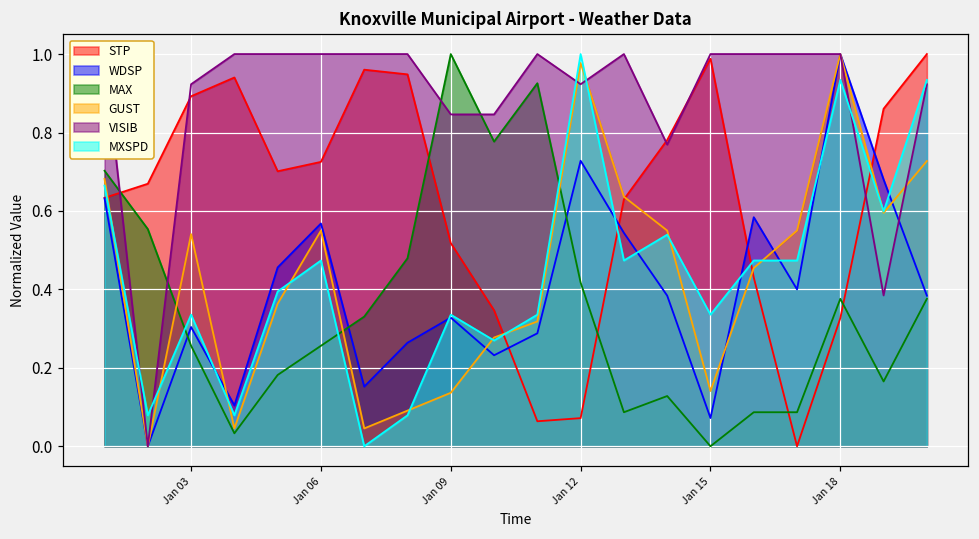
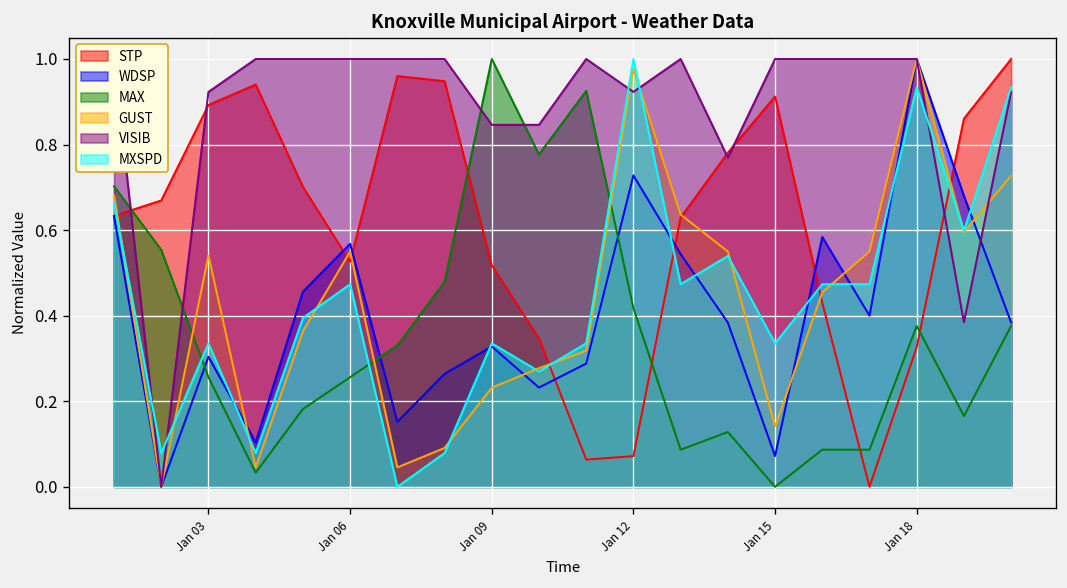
  {
    "STP": {
      "Jan 03": 0.89,
-     "Jan 06": 0.73,
+     "Jan 06": 0.53,
      "Jan 09": 0.52,
      "Jan 12": 0.07,
-     "Jan 15": 0.99,
+     "Jan 15": 0.91,
      "Jan 18": 0.33
    },
    "WDSP": {
      "Jan 03": 0.30,
      "Jan 06": 0.57,
      "Jan 09": 0.33,
      "Jan 12": 0.73,
      "Jan 15": 0.07
    },
    "MAX": {
      "Jan 03": 0.26,
      "Jan 06": 0.26,
      "Jan 09": 1.00,
      "Jan 12": 0.42,
      "Jan 15": 0.00,
      "Jan 18": 0.38
    },
    "GUST": {
      "Jan 03": 0.54,
      "Jan 06": 0.55,
-     "Jan 09": 0.14,
+     "Jan 09": 0.23,
      "Jan 12": 0.98,
      "Jan 15": 0.14
    },
    "VISIB": {
      "Jan 03": 0.92,
      "Jan 06": 1.00,
      "Jan 09": 0.85,
      "Jan 12": 0.92,
      "Jan 15": 1.00
    },
    "MXSPD": {
      "Jan 03": 0.34,
      "Jan 06": 0.47,
      "Jan 09": 0.34,
      "Jan 12": 1.00,
      "Jan 15": 0.34,
      "Jan 18": 0.93
    }
  }
